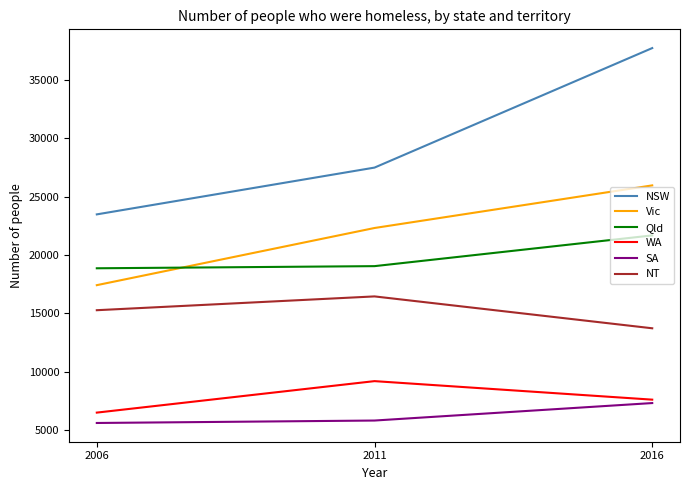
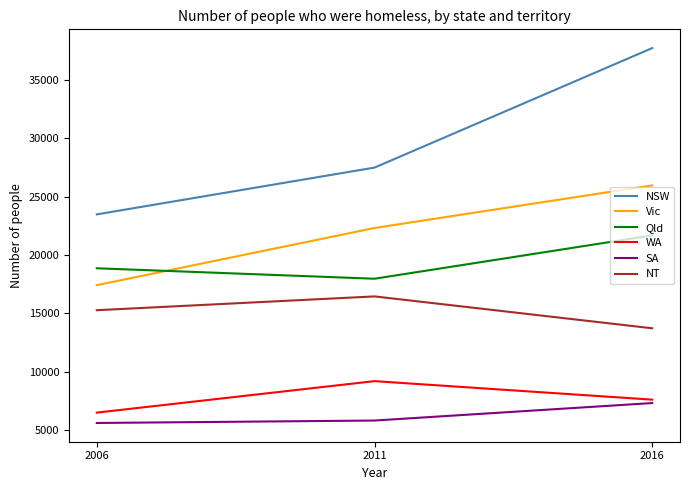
  {
    "NSW": {
      "2006": 23500,
      "2011": 27500,
      "2016": 37700
    },
    "Vic": {
      "2006": 17400,
      "2011": 22300,
      "2016": 26000
    },
    "Qld": {
      "2006": 18900,
-     "2011": 19000
+     "2011": 18000
    },
    "WA": {
      "2006": 6500,
      "2011": 9200,
      "2016": 7600
    },
    "SA": {
      "2006": 5600,
      "2011": 5800,
      "2016": 7300
    },
    "NT": {
      "2006": 15300,
      "2011": 16400,
      "2016": 13700
    }
  }
